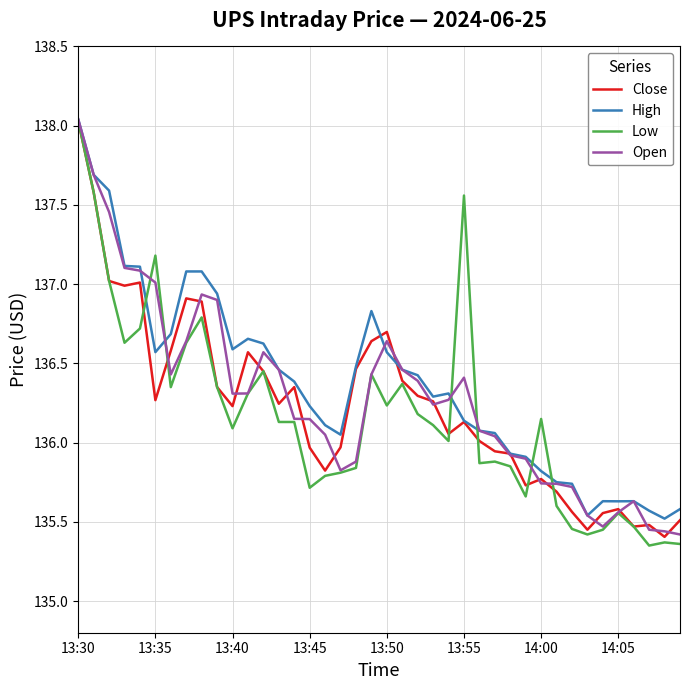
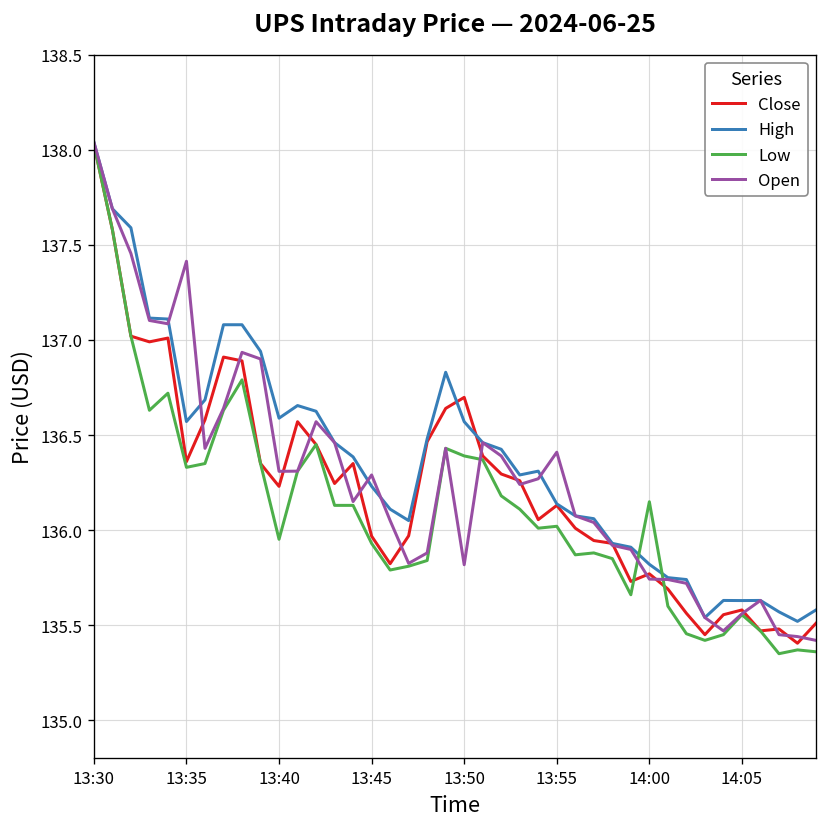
  {
    "Close": {
-     "13:35": 136.27,
+     "13:35": 136.36,
      "13:40": 136.23,
      "13:45": 135.97,
      "13:50": 136.70,
      "14:00": 135.77,
      "14:05": 135.58
    },
    "High": {
      "13:35": 136.57,
      "13:40": 136.59,
      "13:45": 136.23,
      "13:50": 136.57,
      "14:00": 135.82,
      "14:05": 135.63
    },
    "Low": {
-     "13:35": 137.18,
-     "13:40": 136.09,
-     "13:45": 135.71,
-     "13:50": 136.23,
-     "13:55": 137.56,
+     "13:35": 136.33,
+     "13:40": 135.95,
+     "13:45": 135.93,
+     "13:50": 136.39,
+     "13:55": 136.02,
      "14:00": 136.15
    },
    "Open": {
-     "13:35": 137.01,
+     "13:35": 137.41,
      "13:40": 136.31,
-     "13:45": 136.15,
-     "13:50": 136.64,
+     "13:45": 136.29,
+     "13:50": 135.82,
      "13:55": 136.41,
      "14:00": 135.74
    }
  }
